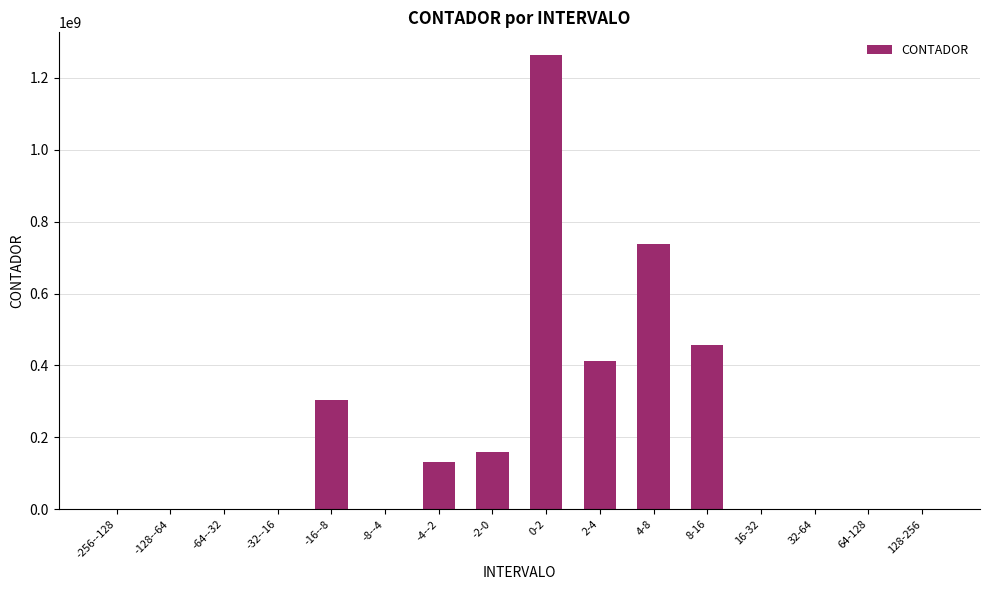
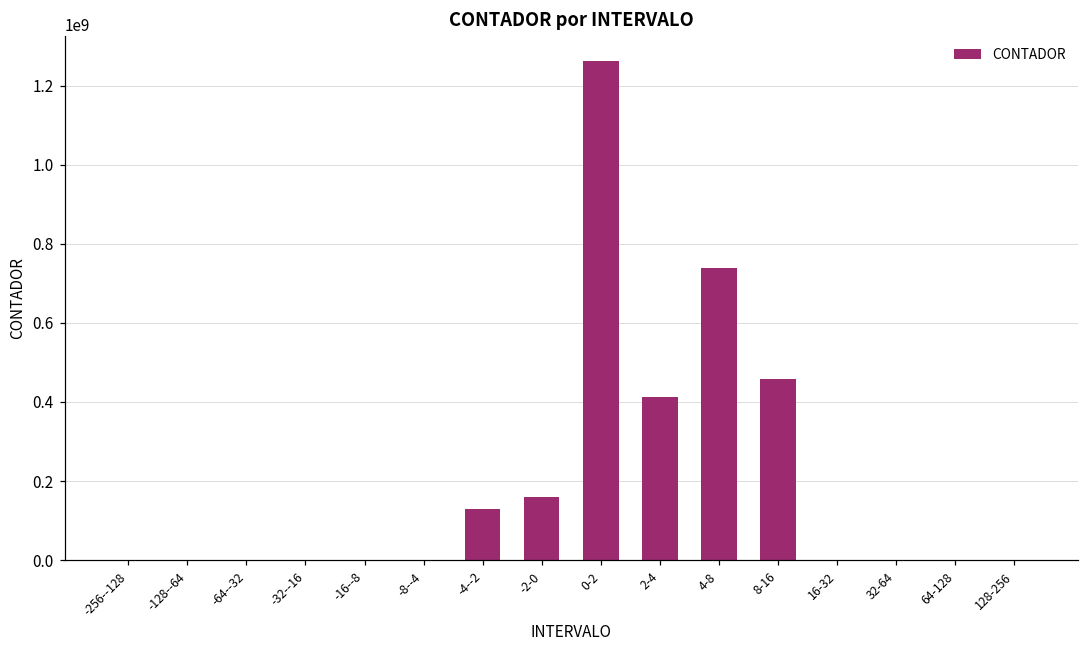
  {
    "-256--128": 0,
    "-128--64": 0,
    "-64--32": 0,
    "-32--16": 0,
-   "-16--8": 300000000,
+   "-16--8": 0,
    "-4--2": 130000000,
    "-2-0": 160000000,
    "0-2": 1260000000,
    "2-4": 410000000,
    "4-8": 740000000,
    "8-16": 460000000,
    "16-32": 0,
    "32-64": 0,
    "64-128": 0,
    "128-256": 0
  }
